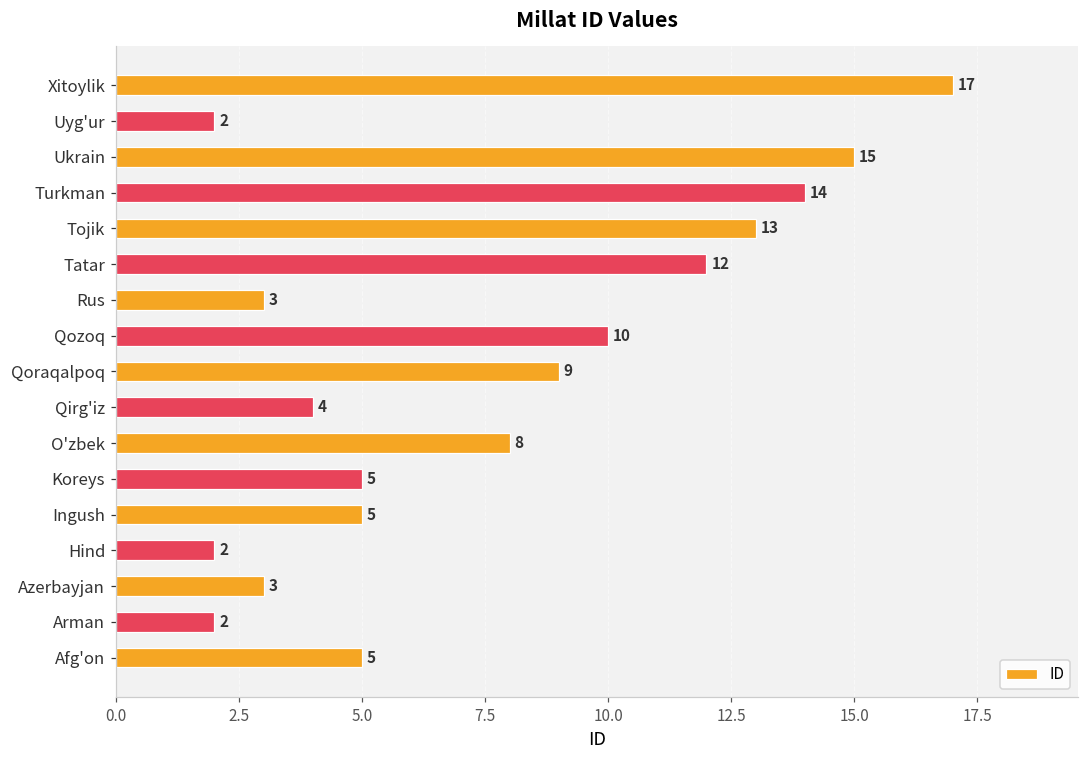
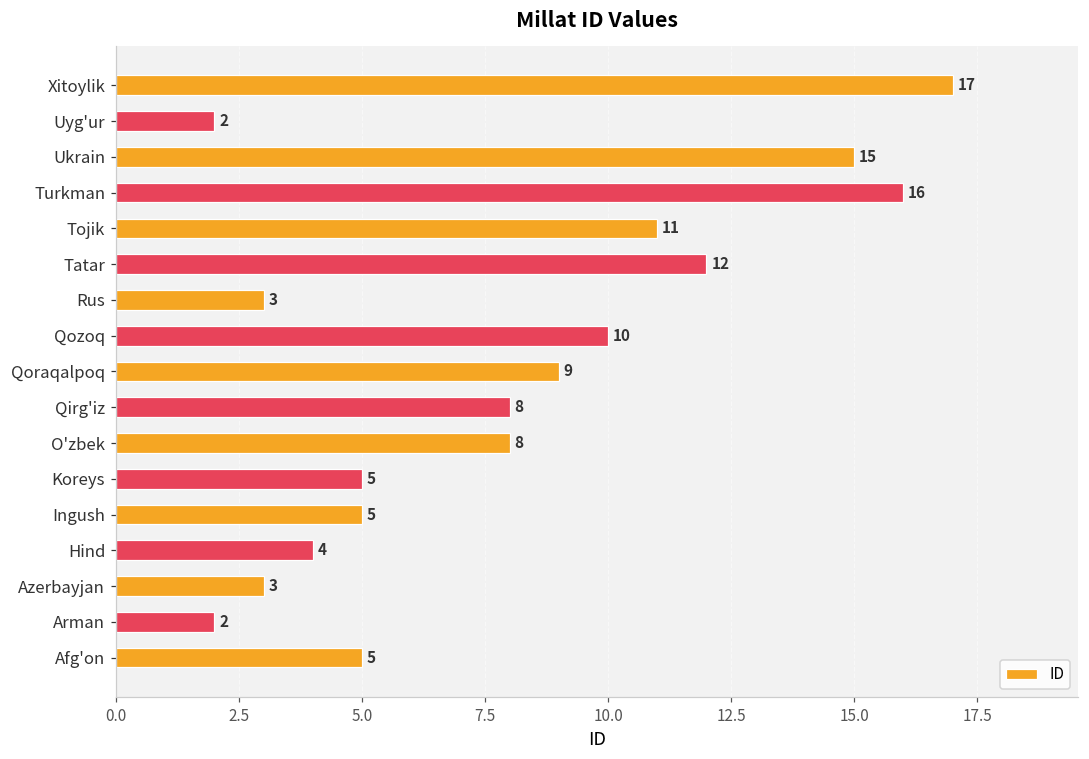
  {
    "Xitoylik": 17,
    "Uyg'ur": 2,
    "Ukrain": 15,
-   "Turkman": 14,
-   "Tojik": 13,
+   "Turkman": 16,
+   "Tojik": 11,
    "Tatar": 12,
    "Rus": 3,
    "Qozoq": 10,
    "Qoraqalpoq": 9,
-   "Qirg'iz": 4,
+   "Qirg'iz": 8,
    "O'zbek": 8,
    "Koreys": 5,
    "Ingush": 5,
-   "Hind": 2,
+   "Hind": 4,
    "Azerbayjan": 3,
    "Arman": 2,
    "Afg'on": 5
  }
